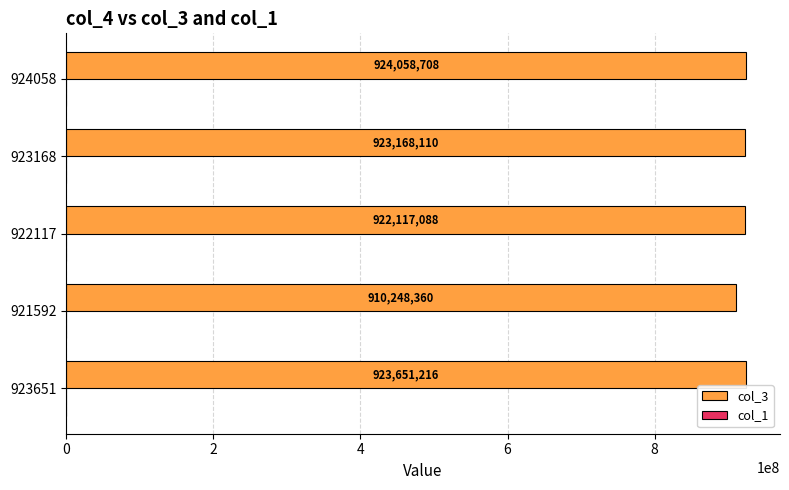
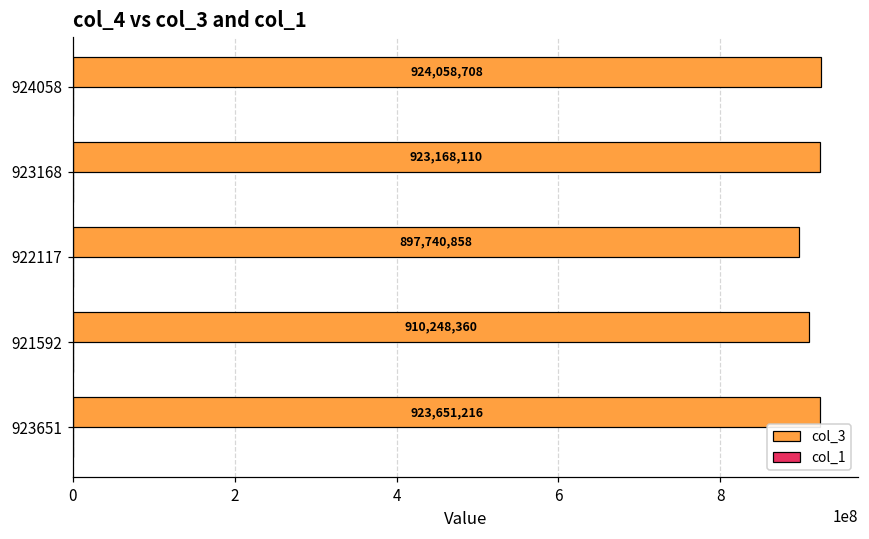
  {
    "col_3": {
      "924058": "924,058,708",
      "923168": "923,168,110",
-     "922117": "922,117,088",
+     "922117": "897,740,858",
      "921592": "910,248,360",
      "923651": "923,651,216"
    }
  }
